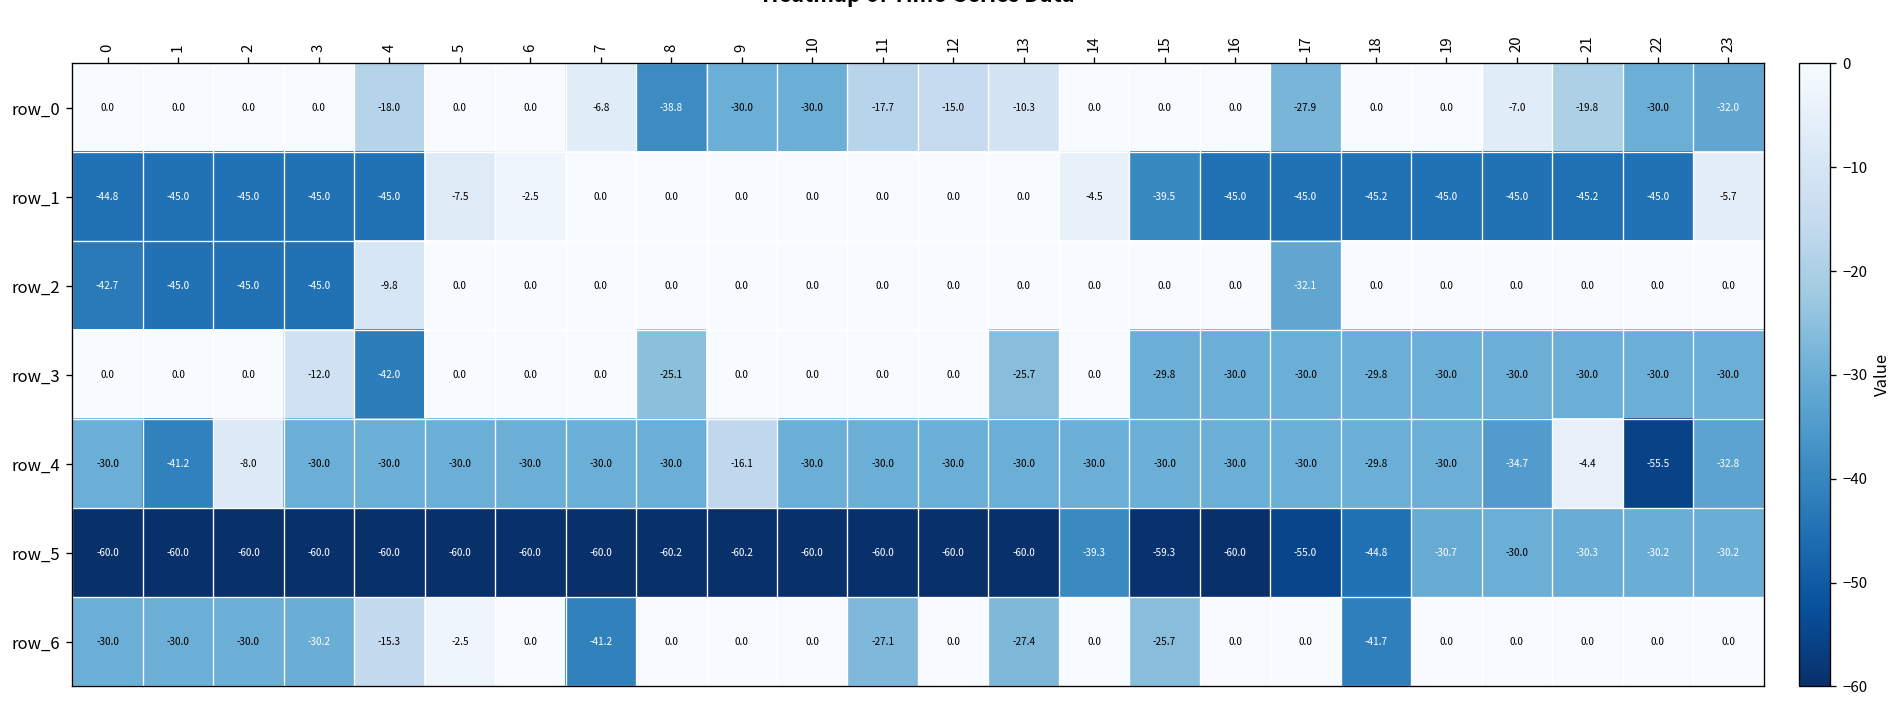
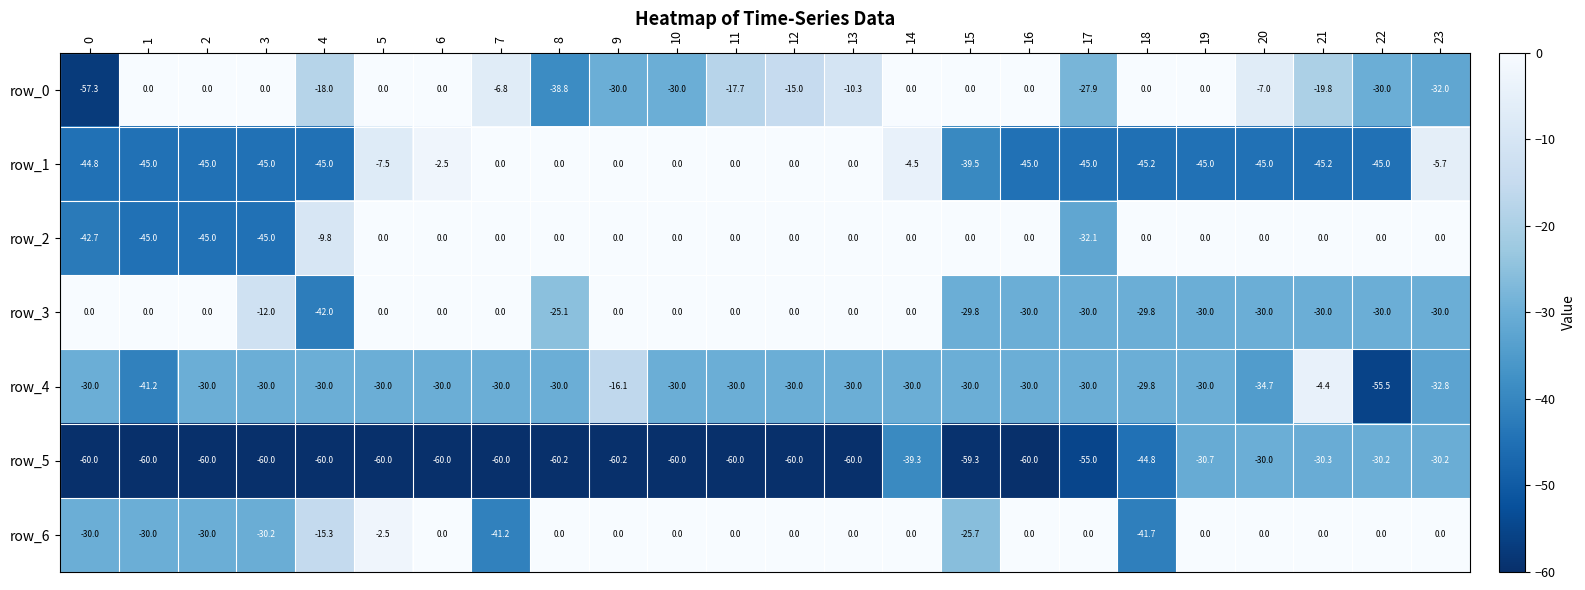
  {
    "row_0": {
-     "0": 0.0,
+     "0": -57.3,
      "1": 0.0,
      "2": 0.0,
      "3": 0.0,
      "4": -18.0,
      "5": 0.0,
      "6": 0.0,
      "7": -6.8,
      "8": -38.8,
      "9": -30.0,
      "10": -30.0,
      "11": -17.7,
      "12": -15.0,
      "13": -10.3,
      "14": 0.0,
      "15": 0.0,
      "16": 0.0,
      "17": -27.9,
      "18": 0.0,
      "19": 0.0,
      "20": -7.0,
      "21": -19.8,
      "22": -30.0,
      "23": -32.0
    },
    "row_1": {
      "0": -44.8,
      "1": -45.0,
      "2": -45.0,
      "3": -45.0,
      "4": -45.0,
      "5": -7.5,
      "6": -2.5,
      "7": 0.0,
      "8": 0.0,
      "9": 0.0,
      "10": 0.0,
      "11": 0.0,
      "12": 0.0,
      "13": 0.0,
      "14": -4.5,
      "15": -39.5,
      "16": -45.0,
      "17": -45.0,
      "18": -45.2,
      "19": -45.0,
      "20": -45.0,
      "21": -45.2,
      "22": -45.0,
      "23": -5.7
    },
    "row_2": {
      "0": -42.7,
      "1": -45.0,
      "2": -45.0,
      "3": -45.0,
      "4": -9.8,
      "5": 0.0,
      "6": 0.0,
      "7": 0.0,
      "8": 0.0,
      "9": 0.0,
      "10": 0.0,
      "11": 0.0,
      "12": 0.0,
      "13": 0.0,
      "14": 0.0,
      "15": 0.0,
      "16": 0.0,
      "17": -32.1,
      "18": 0.0,
      "19": 0.0,
      "20": 0.0,
      "21": 0.0,
      "22": 0.0,
      "23": 0.0
    },
    "row_3": {
      "0": 0.0,
      "1": 0.0,
      "2": 0.0,
      "3": -12.0,
      "4": -42.0,
      "5": 0.0,
      "6": 0.0,
      "7": 0.0,
      "8": -25.1,
      "9": 0.0,
      "10": 0.0,
      "11": 0.0,
      "12": 0.0,
-     "13": -25.7,
+     "13": 0.0,
      "14": 0.0,
      "15": -29.8,
      "16": -30.0,
      "17": -30.0,
      "18": -29.8,
      "19": -30.0,
      "20": -30.0,
      "21": -30.0,
      "22": -30.0,
      "23": -30.0
    },
    "row_4": {
      "0": -30.0,
      "1": -41.2,
-     "2": -8.0,
+     "2": -30.0,
      "3": -30.0,
      "4": -30.0,
      "5": -30.0,
      "6": -30.0,
      "7": -30.0,
      "8": -30.0,
      "9": -16.1,
      "10": -30.0,
      "11": -30.0,
      "12": -30.0,
      "13": -30.0,
      "14": -30.0,
      "15": -30.0,
      "16": -30.0,
      "17": -30.0,
      "18": -29.8,
      "19": -30.0,
      "20": -34.7,
      "21": -4.4,
      "22": -55.5,
      "23": -32.8
    },
    "row_5": {
      "0": -60.0,
      "1": -60.0,
      "2": -60.0,
      "3": -60.0,
      "4": -60.0,
      "5": -60.0,
      "6": -60.0,
      "7": -60.0,
      "8": -60.2,
      "9": -60.2,
      "10": -60.0,
      "11": -60.0,
      "12": -60.0,
      "13": -60.0,
      "14": -39.3,
      "15": -59.3,
      "16": -60.0,
      "17": -55.0,
      "18": -44.8,
      "19": -30.7,
      "20": -30.0,
      "21": -30.3,
      "22": -30.2,
      "23": -30.2
    },
    "row_6": {
      "0": -30.0,
      "1": -30.0,
      "2": -30.0,
      "3": -30.2,
      "4": -15.3,
      "5": -2.5,
      "6": 0.0,
      "7": -41.2,
      "8": 0.0,
      "9": 0.0,
      "10": 0.0,
-     "11": -27.1,
+     "11": 0.0,
      "12": 0.0,
-     "13": -27.4,
+     "13": 0.0,
      "14": 0.0,
      "15": -25.7,
      "16": 0.0,
      "17": 0.0,
      "18": -41.7,
      "19": 0.0,
      "20": 0.0,
      "21": 0.0,
      "22": 0.0,
      "23": 0.0
    }
  }
